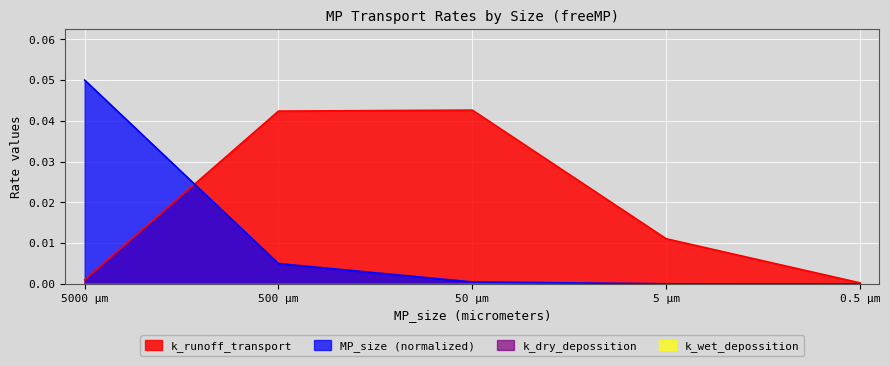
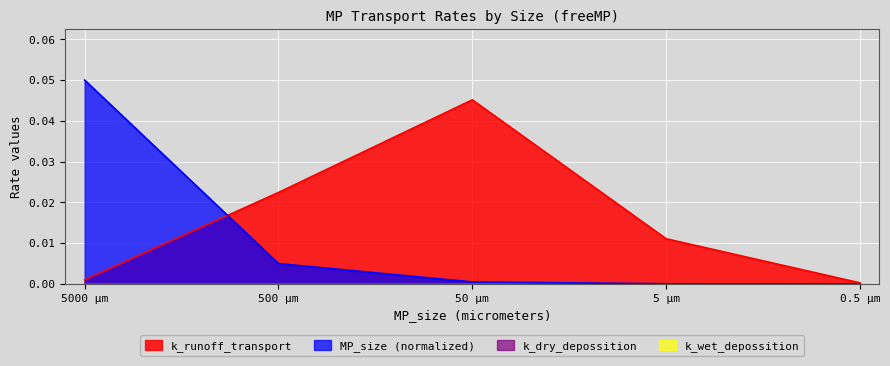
  {
    "k_runoff_transport": {
      "5000 µm": 0.001,
-     "500 µm": 0.042,
-     "50 µm": 0.043,
+     "500 µm": 0.022,
+     "50 µm": 0.045,
      "5 µm": 0.011
    },
    "MP_size (normalized)": {
      "5000 µm": 0.050,
      "500 µm": 0.005
    },
    "k_wet_depossition": {
      "5000 µm": 0.000,
      "500 µm": 0.000
    }
  }
